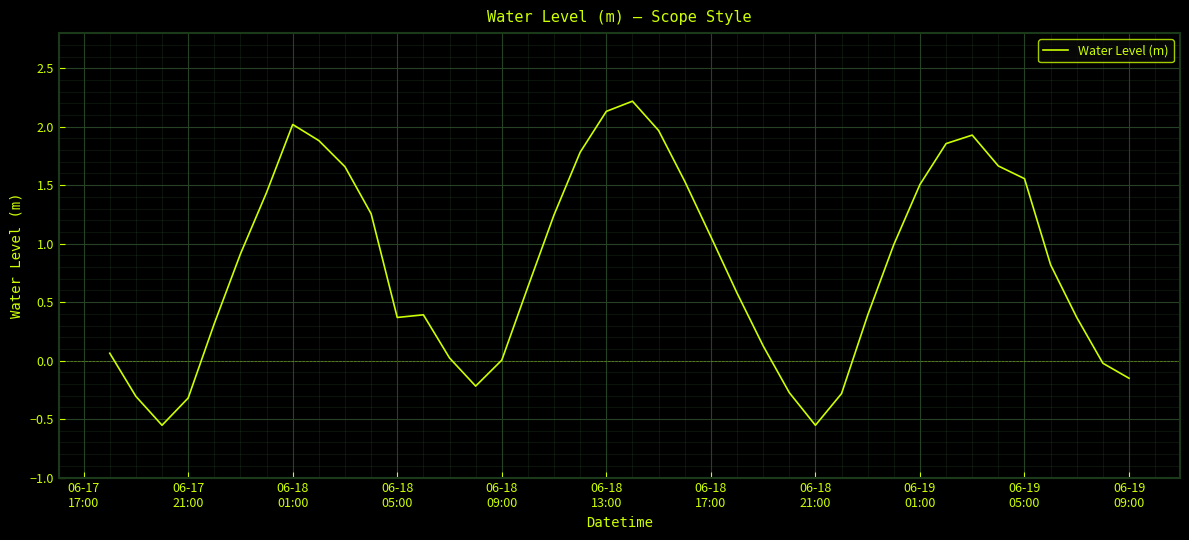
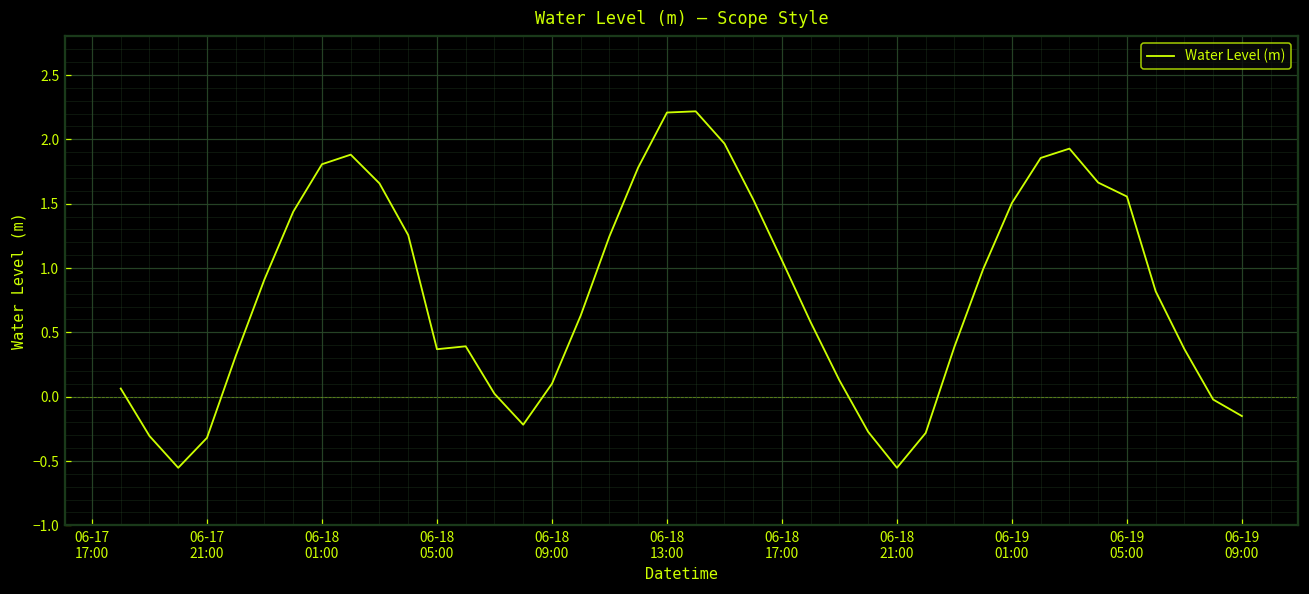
  {
    "06-17 21:00": -0.32,
-   "06-18 01:00": 2.02,
+   "06-18 01:00": 1.81,
    "06-18 05:00": 0.37,
-   "06-18 09:00": 0.00,
-   "06-18 13:00": 2.13,
+   "06-18 09:00": 0.10,
+   "06-18 13:00": 2.21,
    "06-18 17:00": 1.06,
    "06-18 21:00": -0.55,
    "06-19 01:00": 1.51,
    "06-19 05:00": 1.56,
    "06-19 09:00": -0.15
  }
